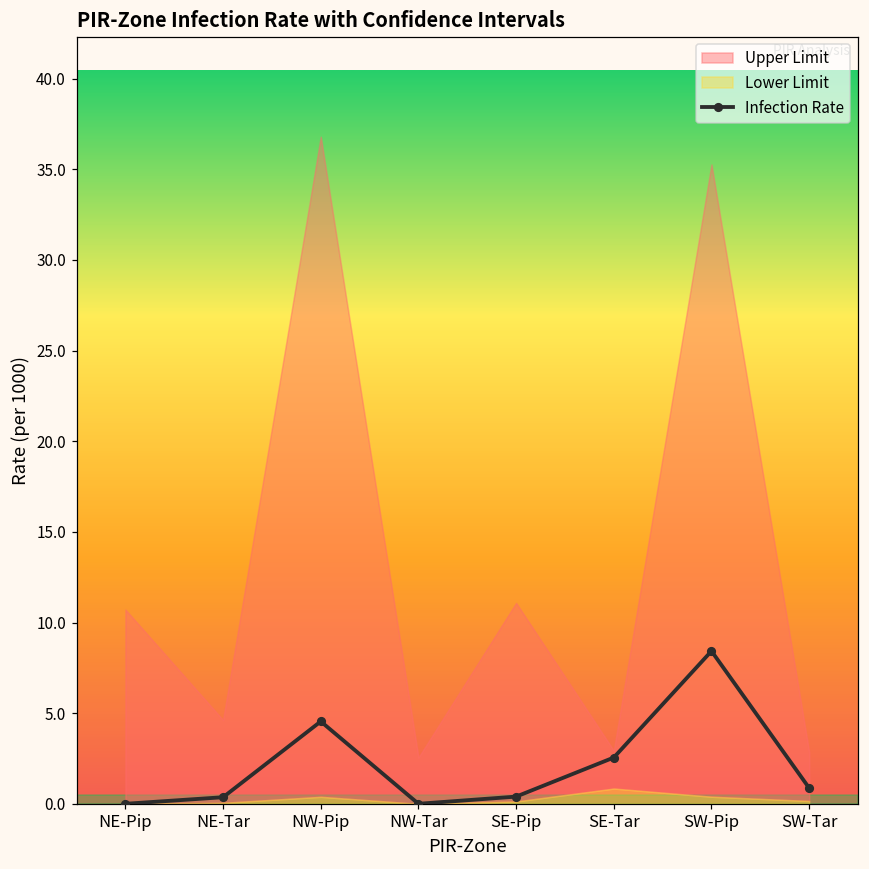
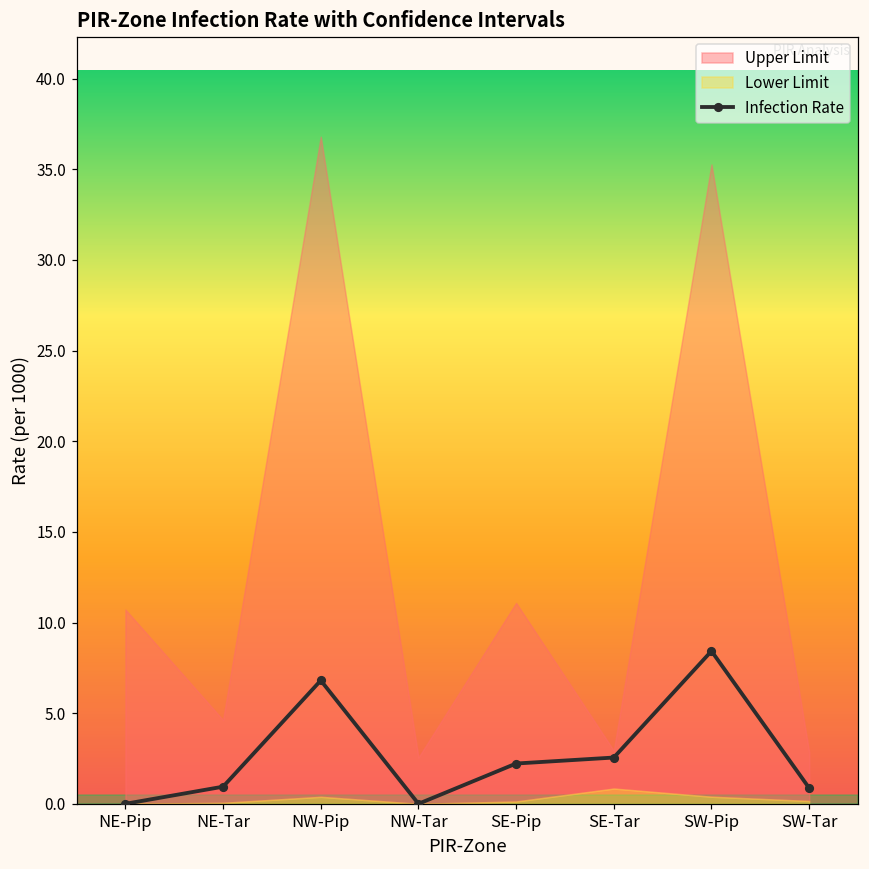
  {
    "Infection Rate": {
-     "NE-Tar": 0.4,
-     "NW-Pip": 4.5,
-     "SE-Pip": 0.4,
+     "NE-Tar": 0.9,
+     "NW-Pip": 6.8,
+     "SE-Pip": 2.2,
      "SE-Tar": 2.6,
      "SW-Pip": 8.4,
      "SW-Tar": 0.9
    },
    "Lower Limit": {
      "NW-Pip": 0.4,
      "SE-Tar": 0.8,
      "SW-Pip": 0.4,
      "SW-Tar": 0.2
    }
  }
